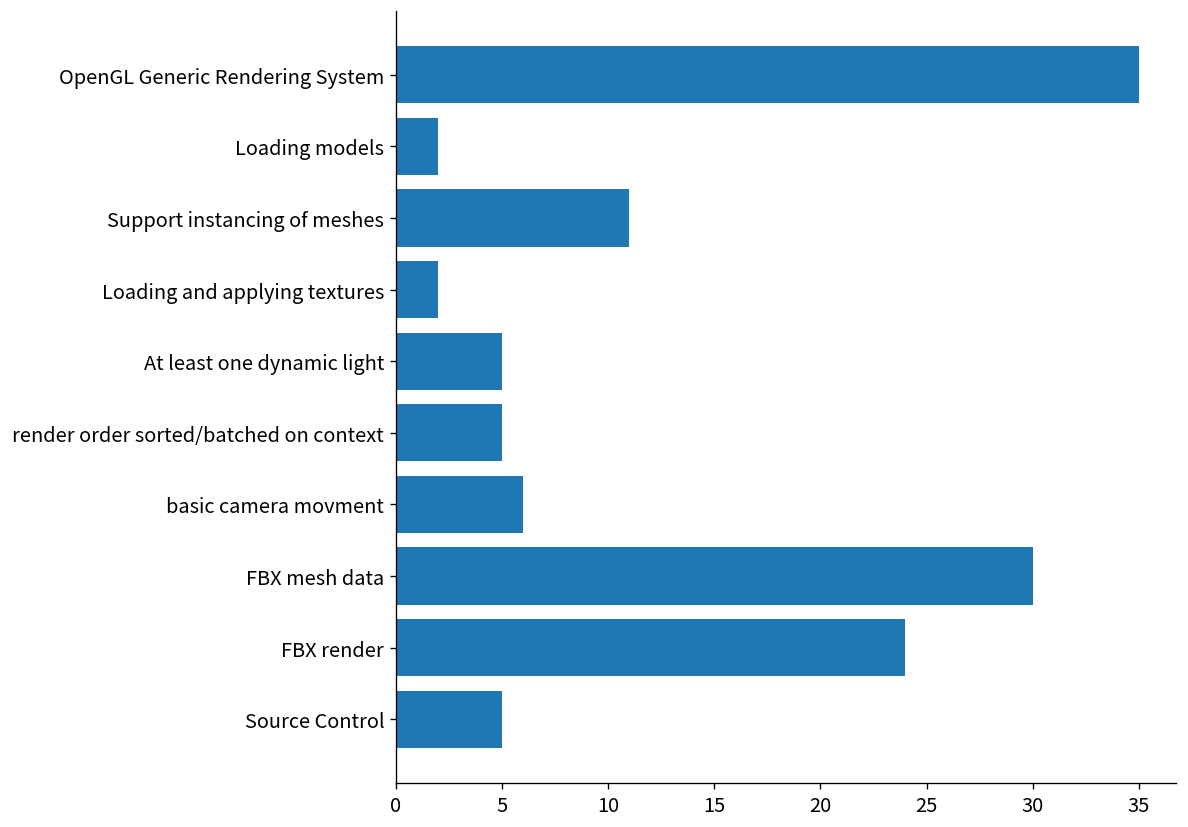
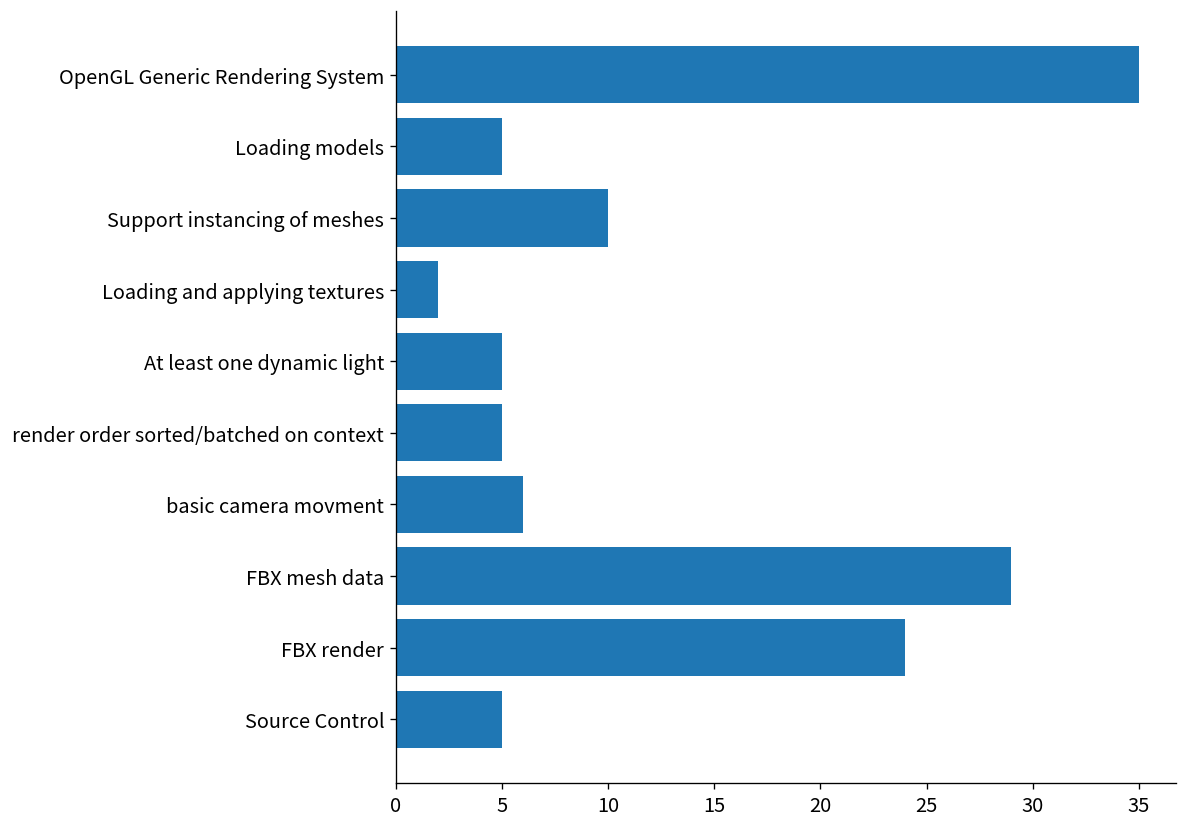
  {
    "OpenGL Generic Rendering System": 35,
-   "Loading models": 2,
-   "Support instancing of meshes": 11,
+   "Loading models": 5,
+   "Support instancing of meshes": 10,
    "Loading and applying textures": 2,
    "At least one dynamic light": 5,
    "render order sorted/batched on context": 5,
    "basic camera movment": 6,
-   "FBX mesh data": 30,
+   "FBX mesh data": 29,
    "FBX render": 24,
    "Source Control": 5
  }
